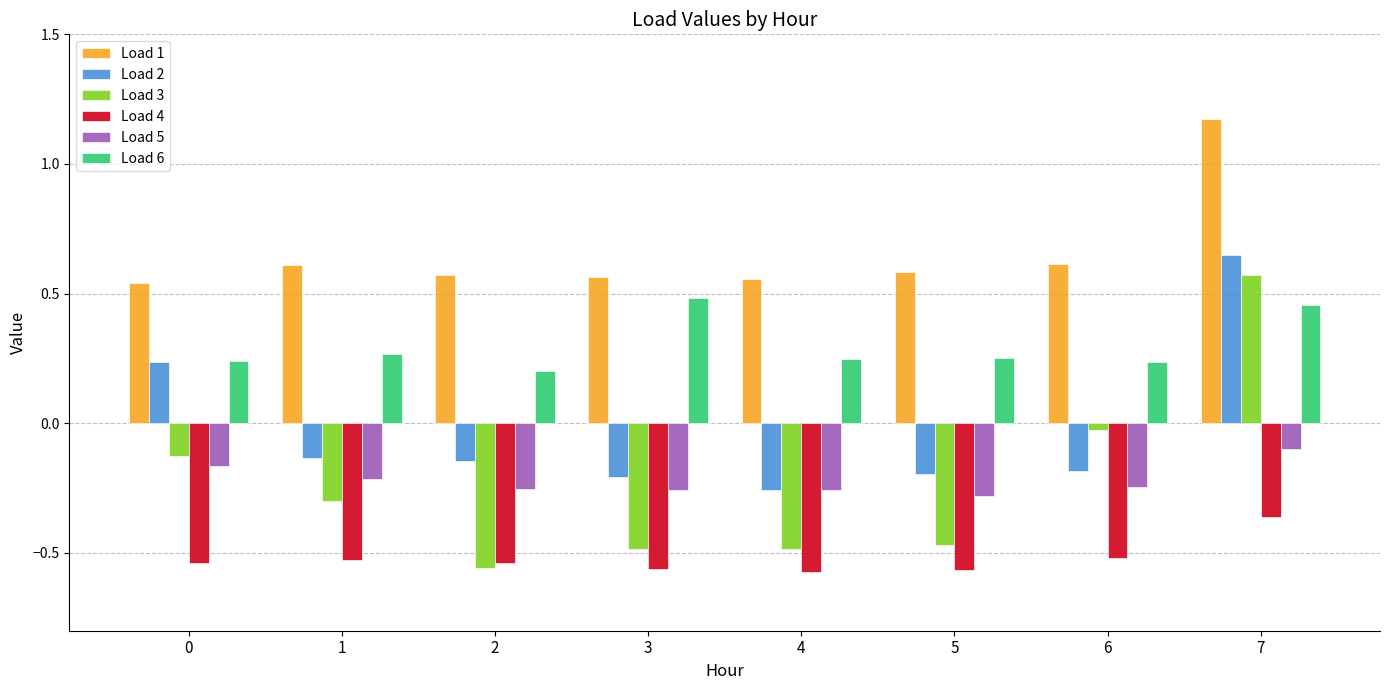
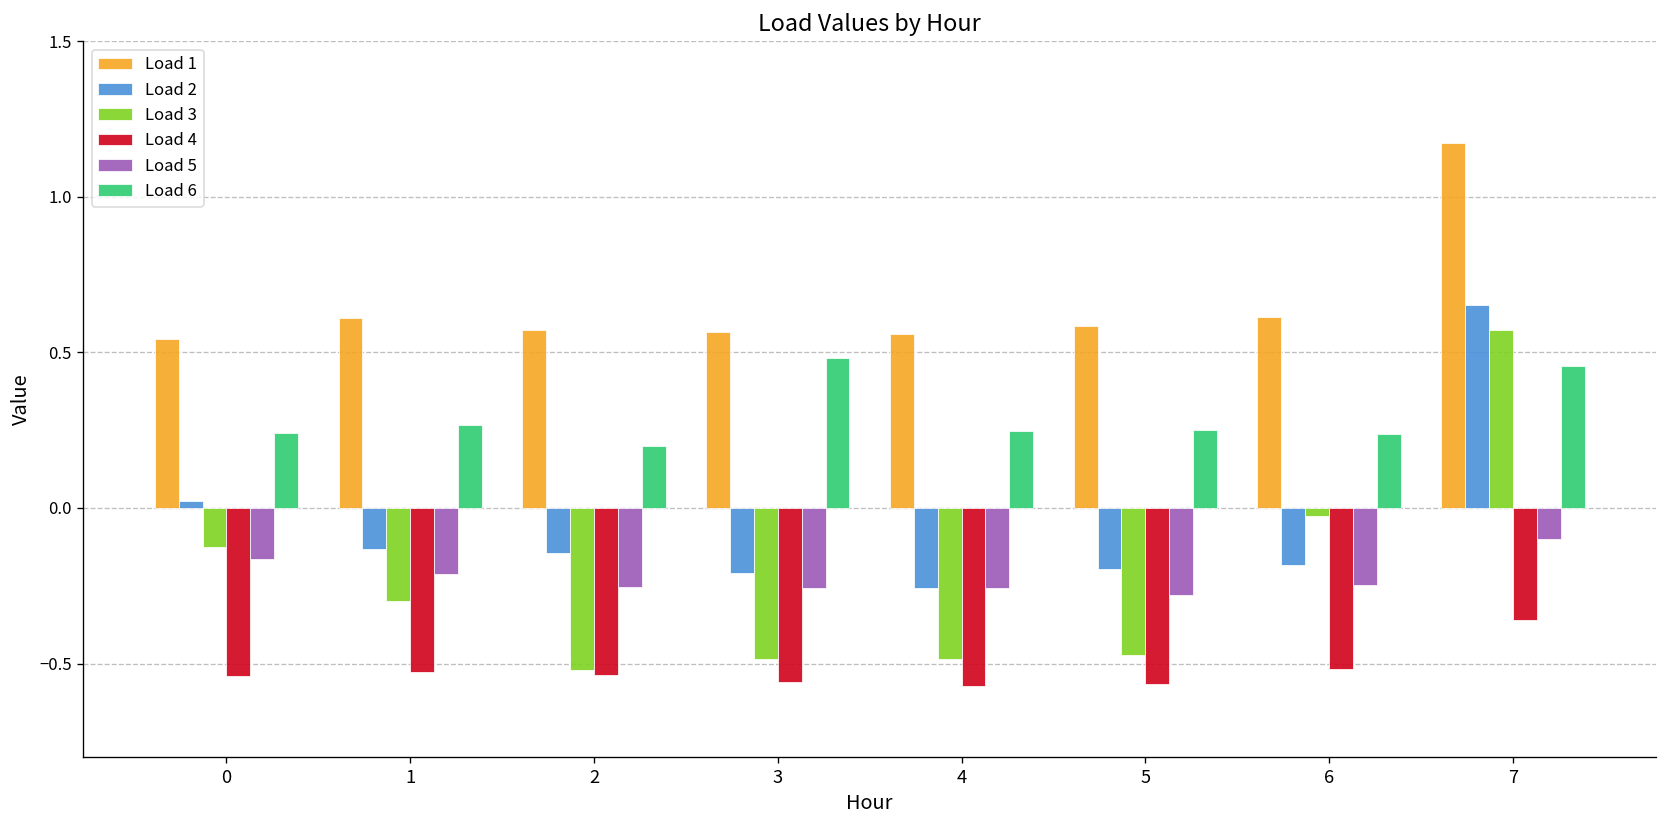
  {
    "Load 1": {
      "0": 0.54,
      "1": 0.61,
      "2": 0.57,
      "3": 0.56,
      "4": 0.56,
      "5": 0.58,
      "6": 0.61,
      "7": 1.17
    },
    "Load 2": {
-     "0": 0.24,
+     "0": 0.02,
      "1": -0.13,
      "2": -0.15,
      "3": -0.21,
      "4": -0.26,
      "5": -0.20,
      "6": -0.18,
      "7": 0.65
    },
    "Load 3": {
      "0": -0.13,
      "1": -0.30,
-     "2": -0.56,
+     "2": -0.52,
      "3": -0.48,
      "4": -0.48,
      "5": -0.47,
      "6": -0.03,
      "7": 0.57
    },
    "Load 4": {
      "0": -0.54,
      "1": -0.53,
      "2": -0.54,
      "3": -0.56,
      "4": -0.57,
      "5": -0.57,
      "6": -0.52,
      "7": -0.36
    },
    "Load 5": {
      "0": -0.16,
      "1": -0.21,
      "2": -0.25,
      "3": -0.26,
      "4": -0.26,
      "5": -0.28,
      "6": -0.25,
      "7": -0.10
    },
    "Load 6": {
      "0": 0.24,
      "1": 0.27,
      "2": 0.20,
      "3": 0.48,
      "4": 0.25,
      "5": 0.25,
      "6": 0.24,
      "7": 0.46
    }
  }
